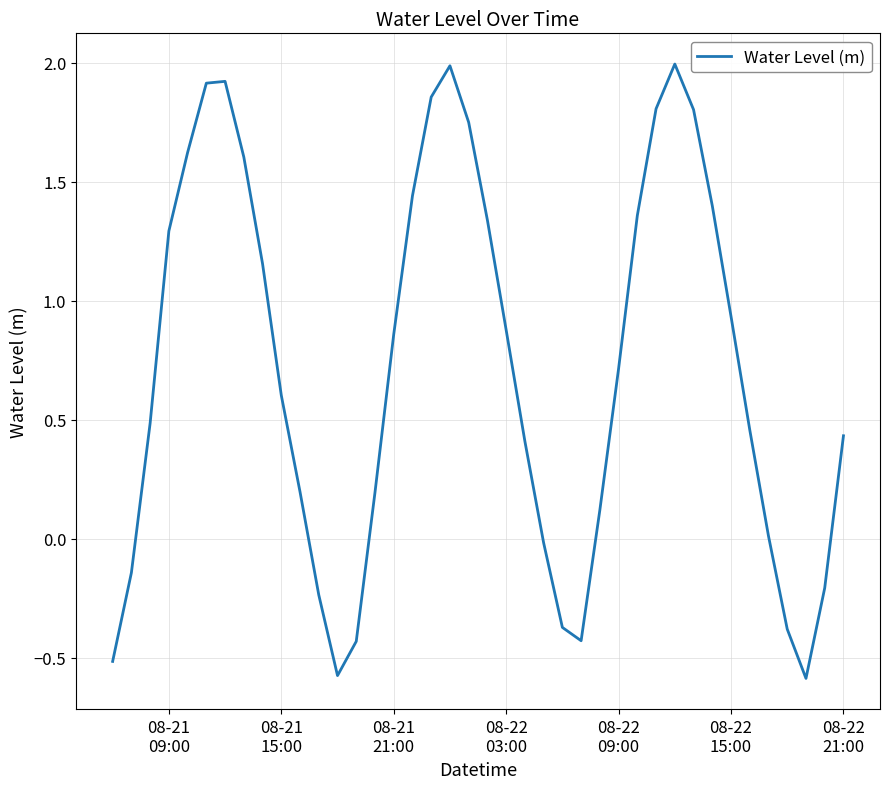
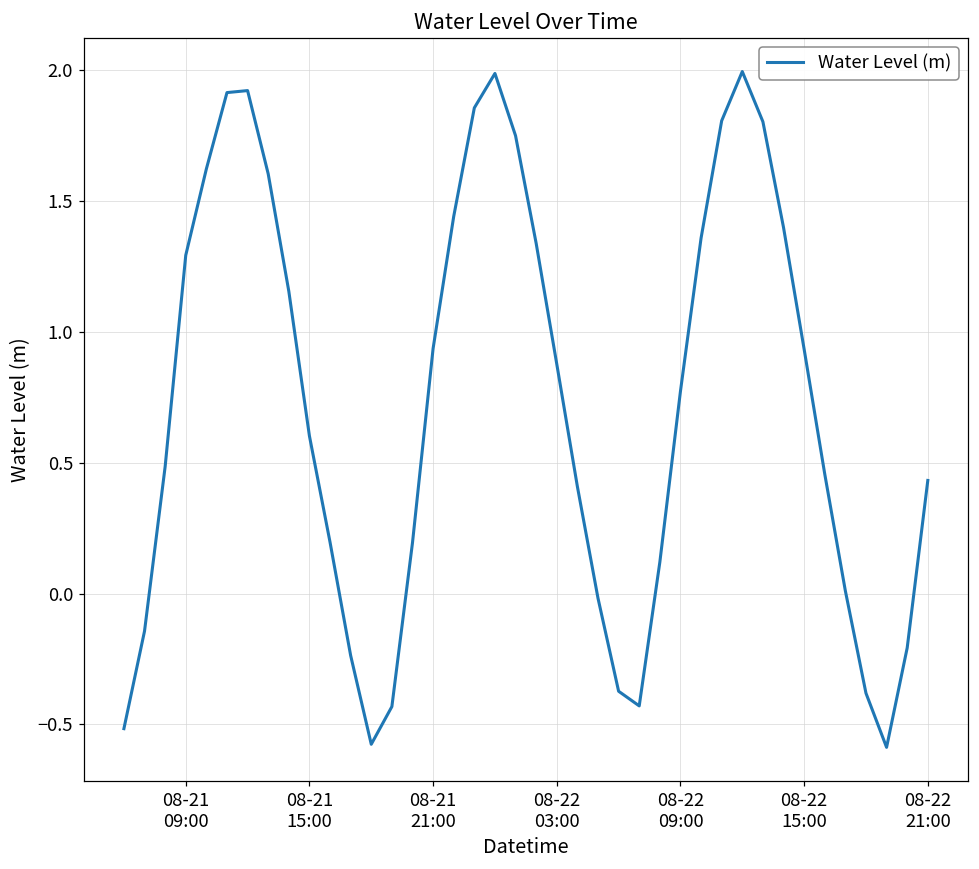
  {
    "08-21 09:00": 1.29,
    "08-21 15:00": 0.60,
-   "08-21 21:00": 0.86,
+   "08-21 21:00": 0.94,
    "08-22 03:00": 0.88,
-   "08-22 09:00": 0.71,
+   "08-22 09:00": 0.77,
    "08-22 15:00": 0.93,
    "08-22 21:00": 0.43
  }
